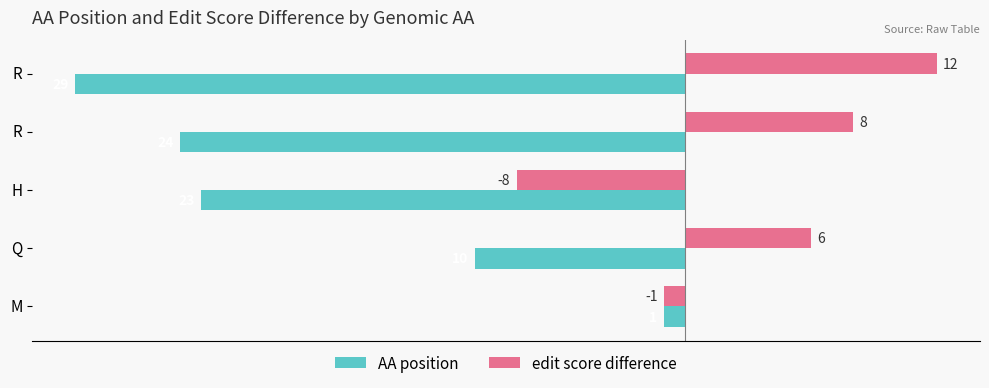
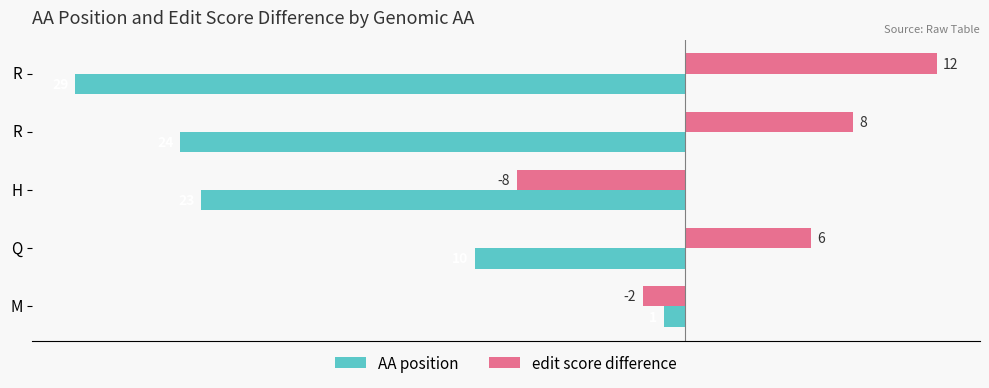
  {
    "edit score difference": {
      "H": -8,
      "Q": 6,
-     "M": -1
+     "M": -2
    }
  }
